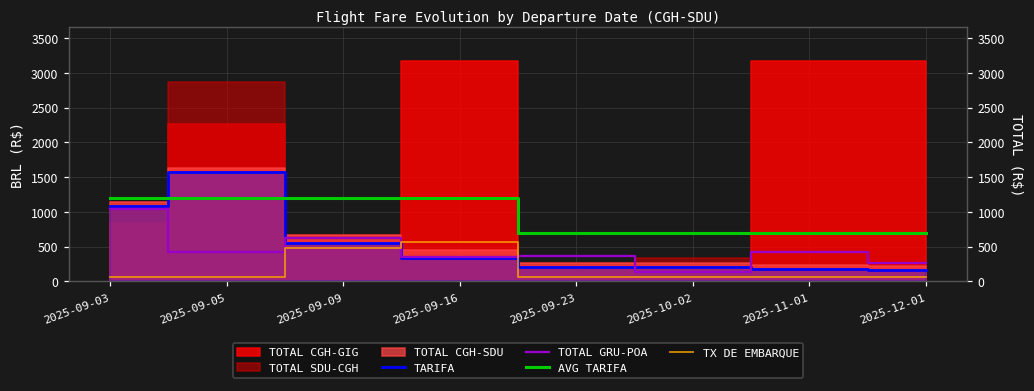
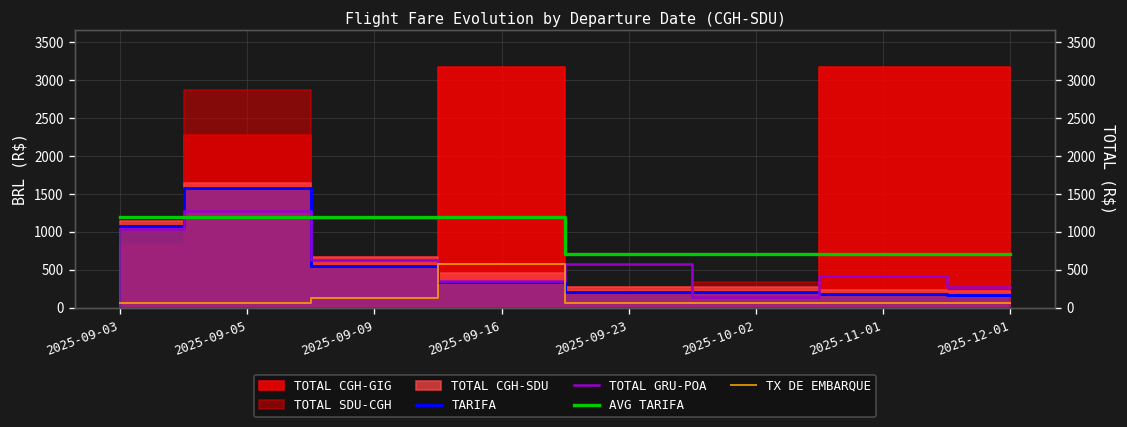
  {
    "TOTAL GRU-POA": {
      "2025-09-03": 1000,
-     "2025-09-05": 400,
+     "2025-09-05": 1300,
      "2025-09-09": 600,
-     "2025-09-23": 400,
+     "2025-09-23": 600,
      "2025-10-02": 100,
      "2025-11-01": 400,
      "2025-12-01": 300
    },
    "AVG TARIFA": {
      "2025-09-03": 1200,
      "2025-09-05": 1200,
      "2025-09-09": 1200,
      "2025-09-16": 1200,
      "2025-09-23": 700,
      "2025-10-02": 700,
      "2025-11-01": 700,
      "2025-12-01": 700
    },
    "TX DE EMBARQUE": {
      "2025-09-03": 100,
      "2025-09-05": 100,
-     "2025-09-09": 500,
+     "2025-09-09": 100,
      "2025-09-16": 600,
      "2025-09-23": 100,
      "2025-10-02": 100,
      "2025-11-01": 100,
      "2025-12-01": 100
    }
  }
